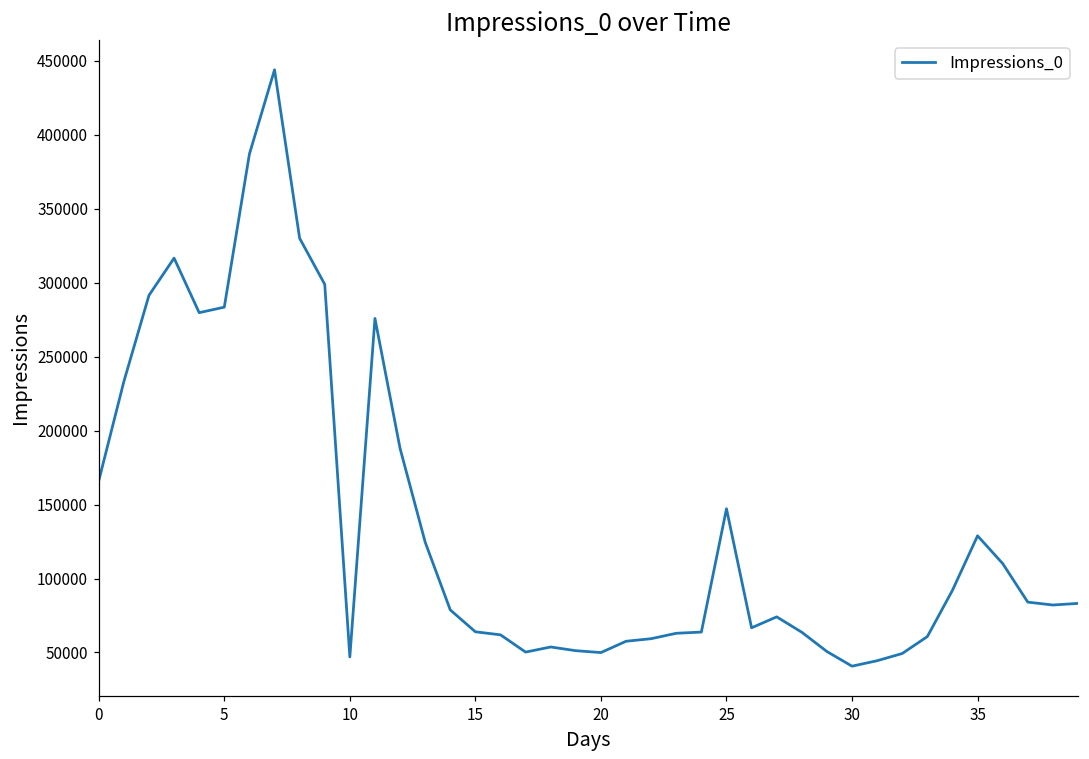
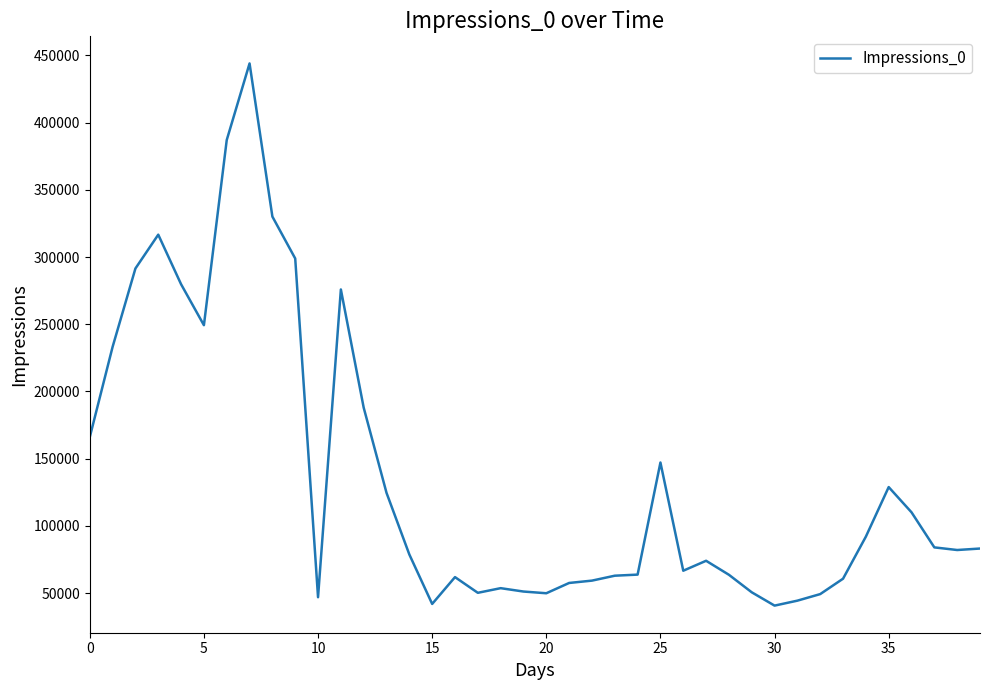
  {
    "0": 166000,
-   "5": 284000,
+   "5": 249000,
    "10": 47000,
-   "15": 64000,
+   "15": 42000,
    "20": 50000,
    "25": 147000,
    "30": 41000,
    "35": 129000
  }
